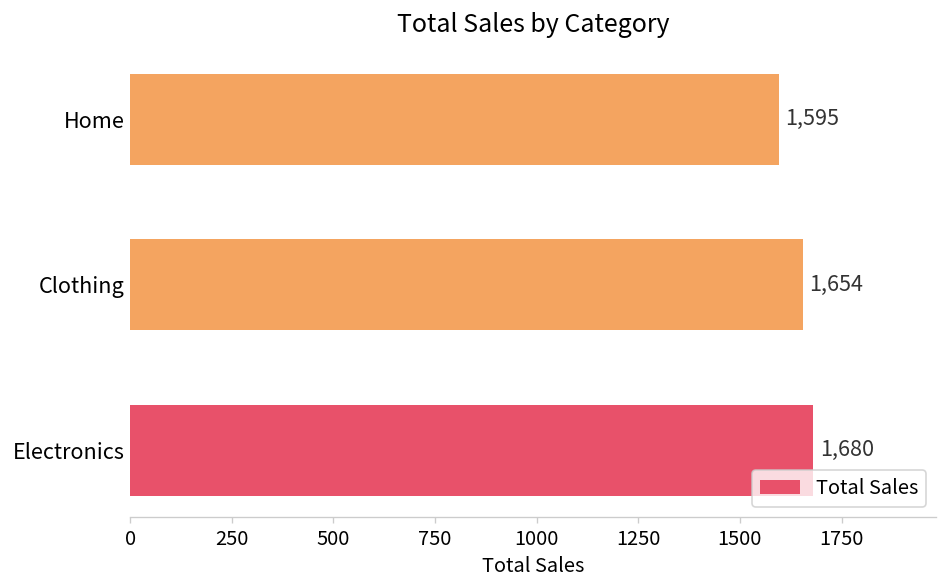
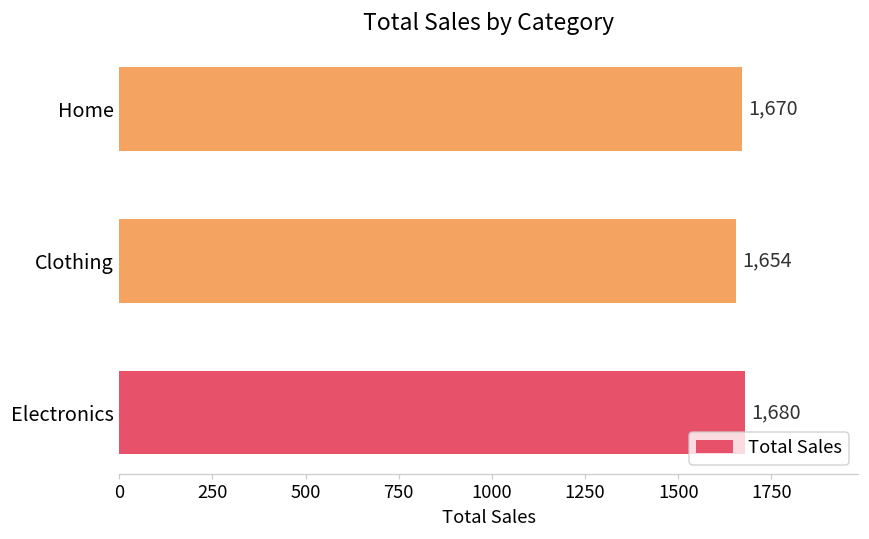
  {
-   "Home": "1,595",
+   "Home": "1,670",
    "Clothing": "1,654",
    "Electronics": "1,680"
  }
